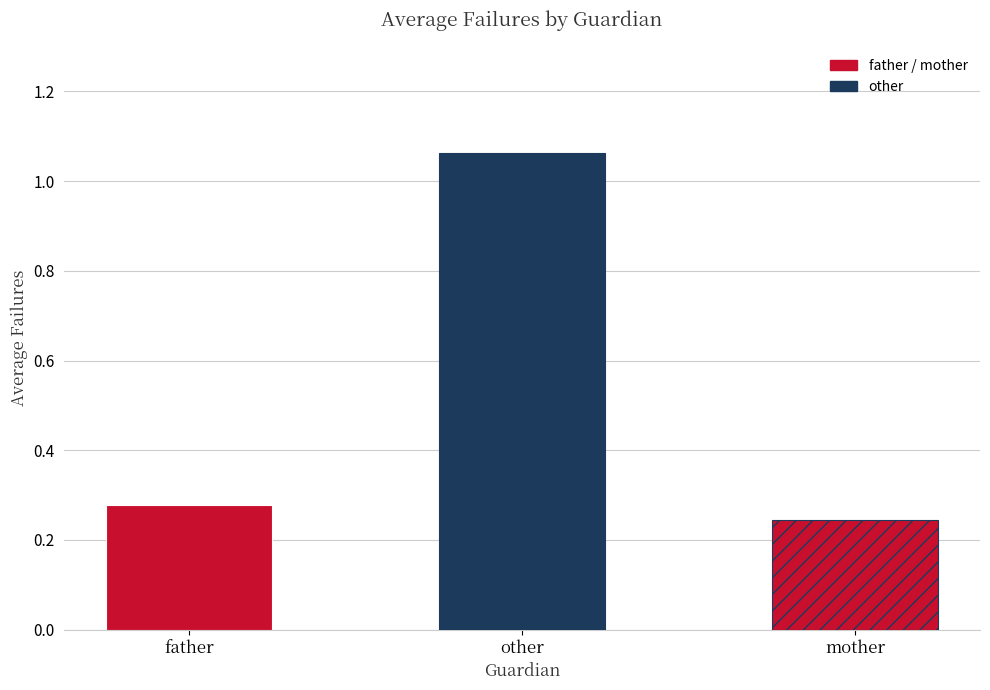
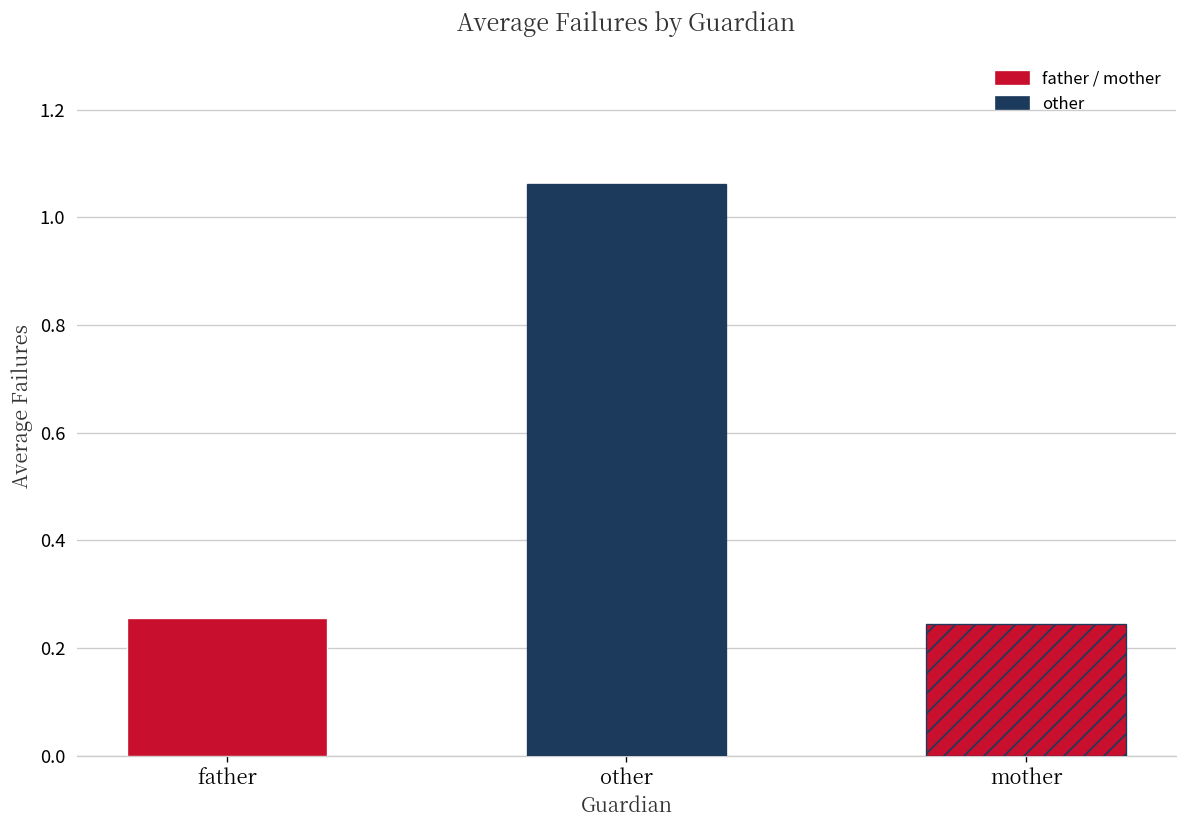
  {
-   "father": 0.28,
+   "father": 0.26,
    "other": 1.06,
    "mother": 0.24
  }
